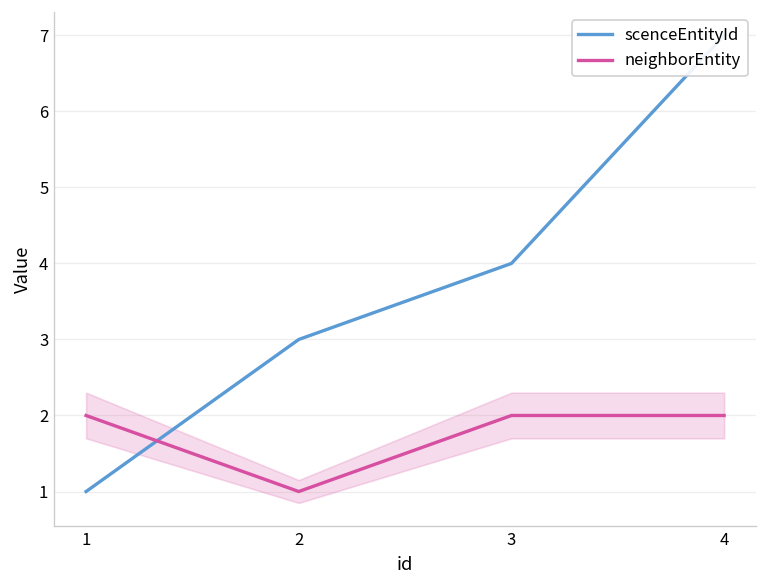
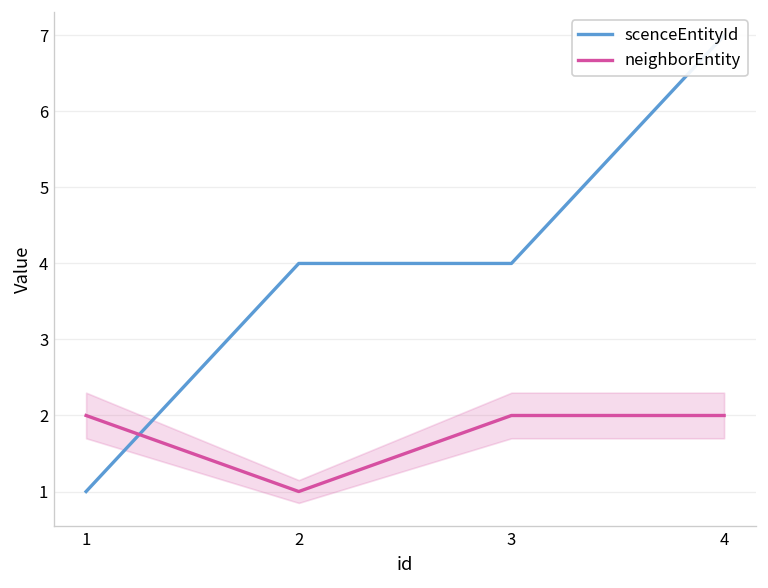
  {
    "scenceEntityId": {
      "1": 1,
-     "2": 3,
+     "2": 4,
      "3": 4
    }
  }
